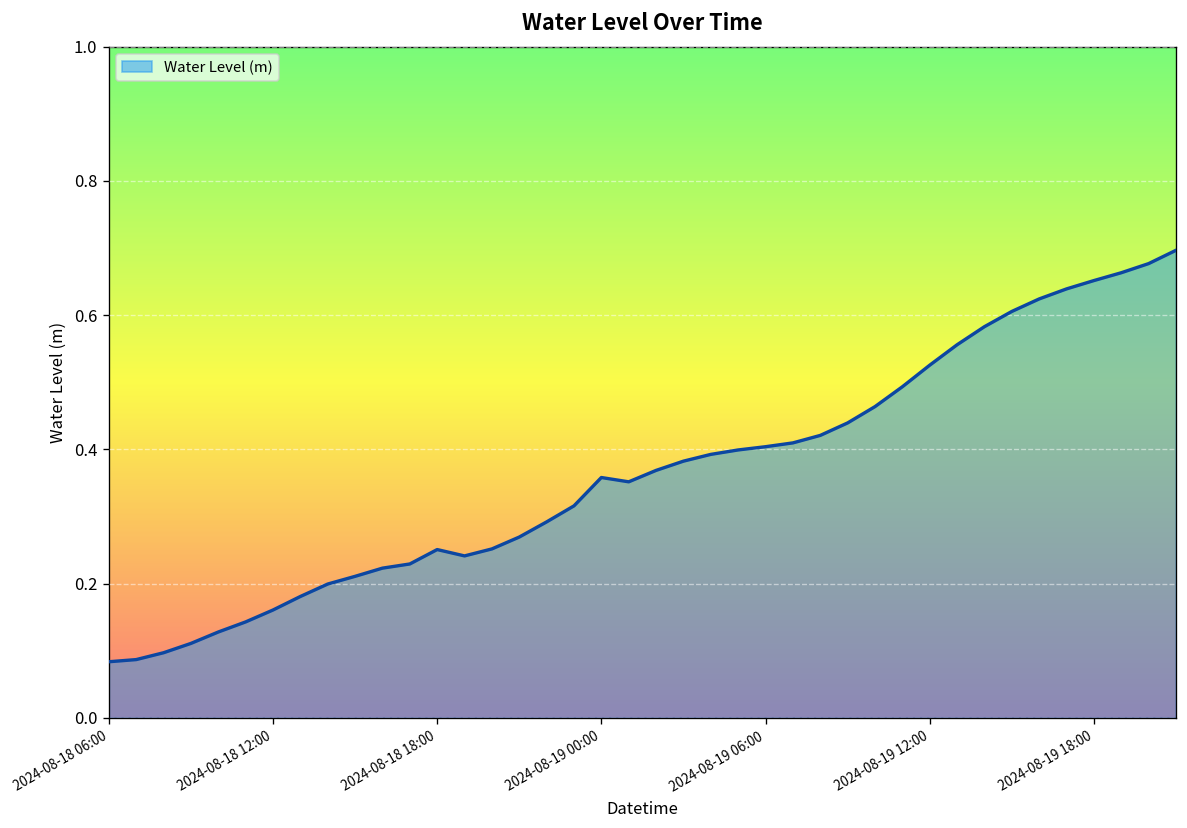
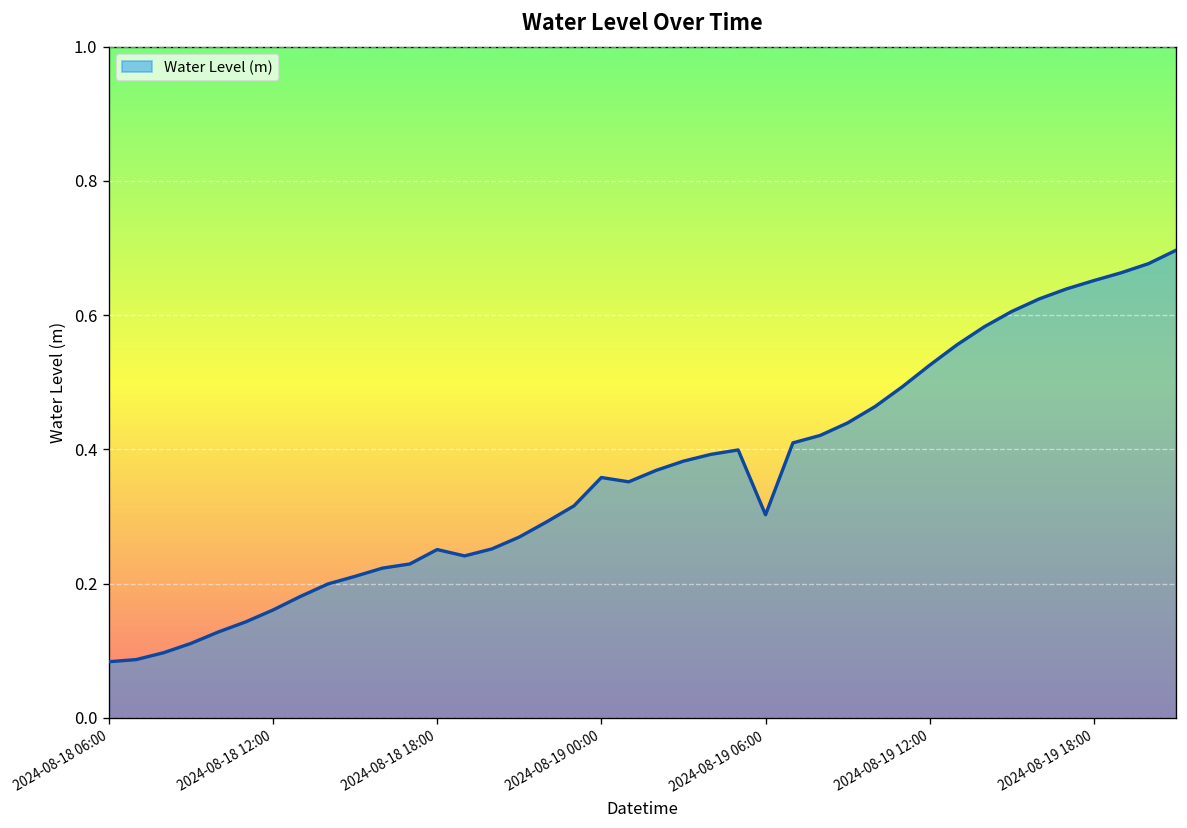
  {
    "2024-08-18 06:00": 0.08,
    "2024-08-18 12:00": 0.16,
    "2024-08-18 18:00": 0.25,
    "2024-08-19 00:00": 0.36,
-   "2024-08-19 06:00": 0.40,
+   "2024-08-19 06:00": 0.30,
    "2024-08-19 12:00": 0.53,
    "2024-08-19 18:00": 0.65
  }
